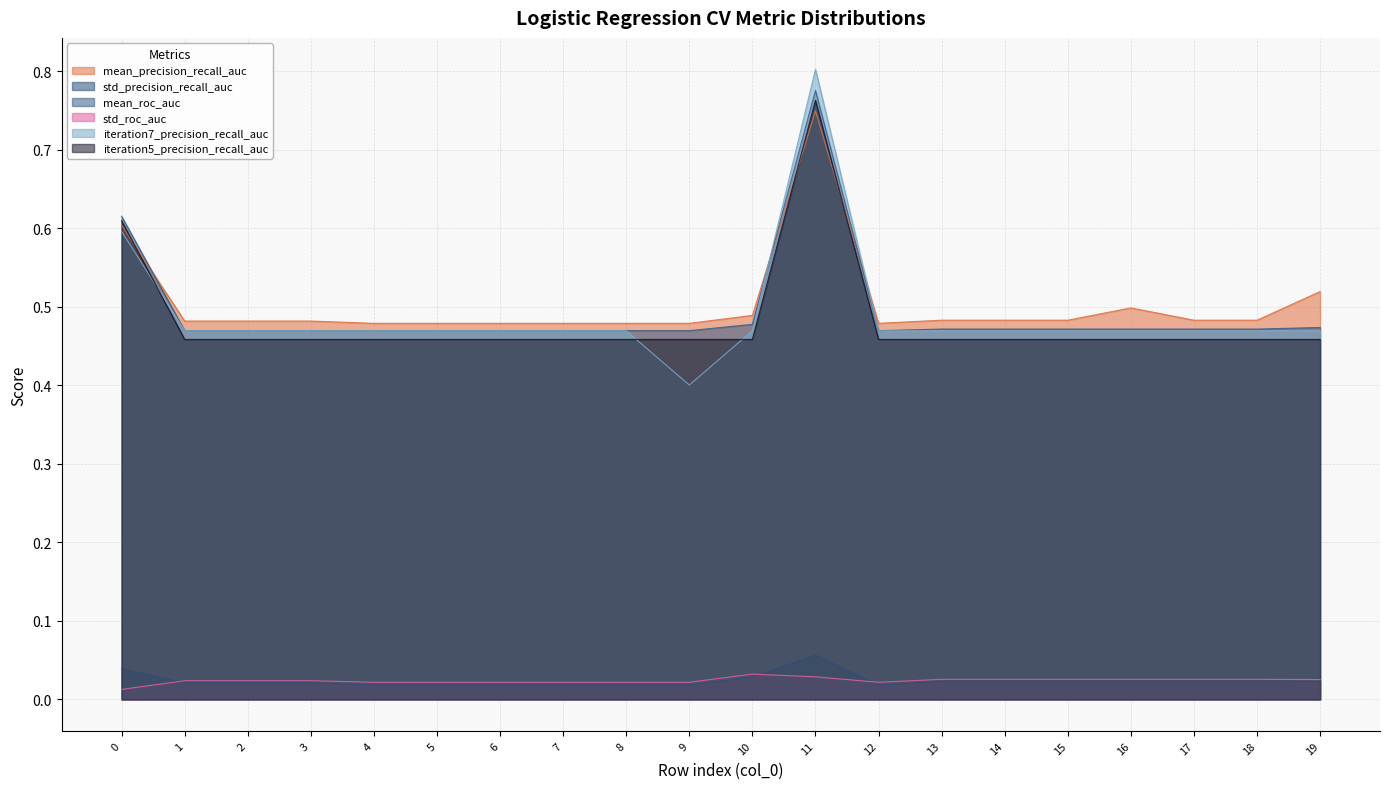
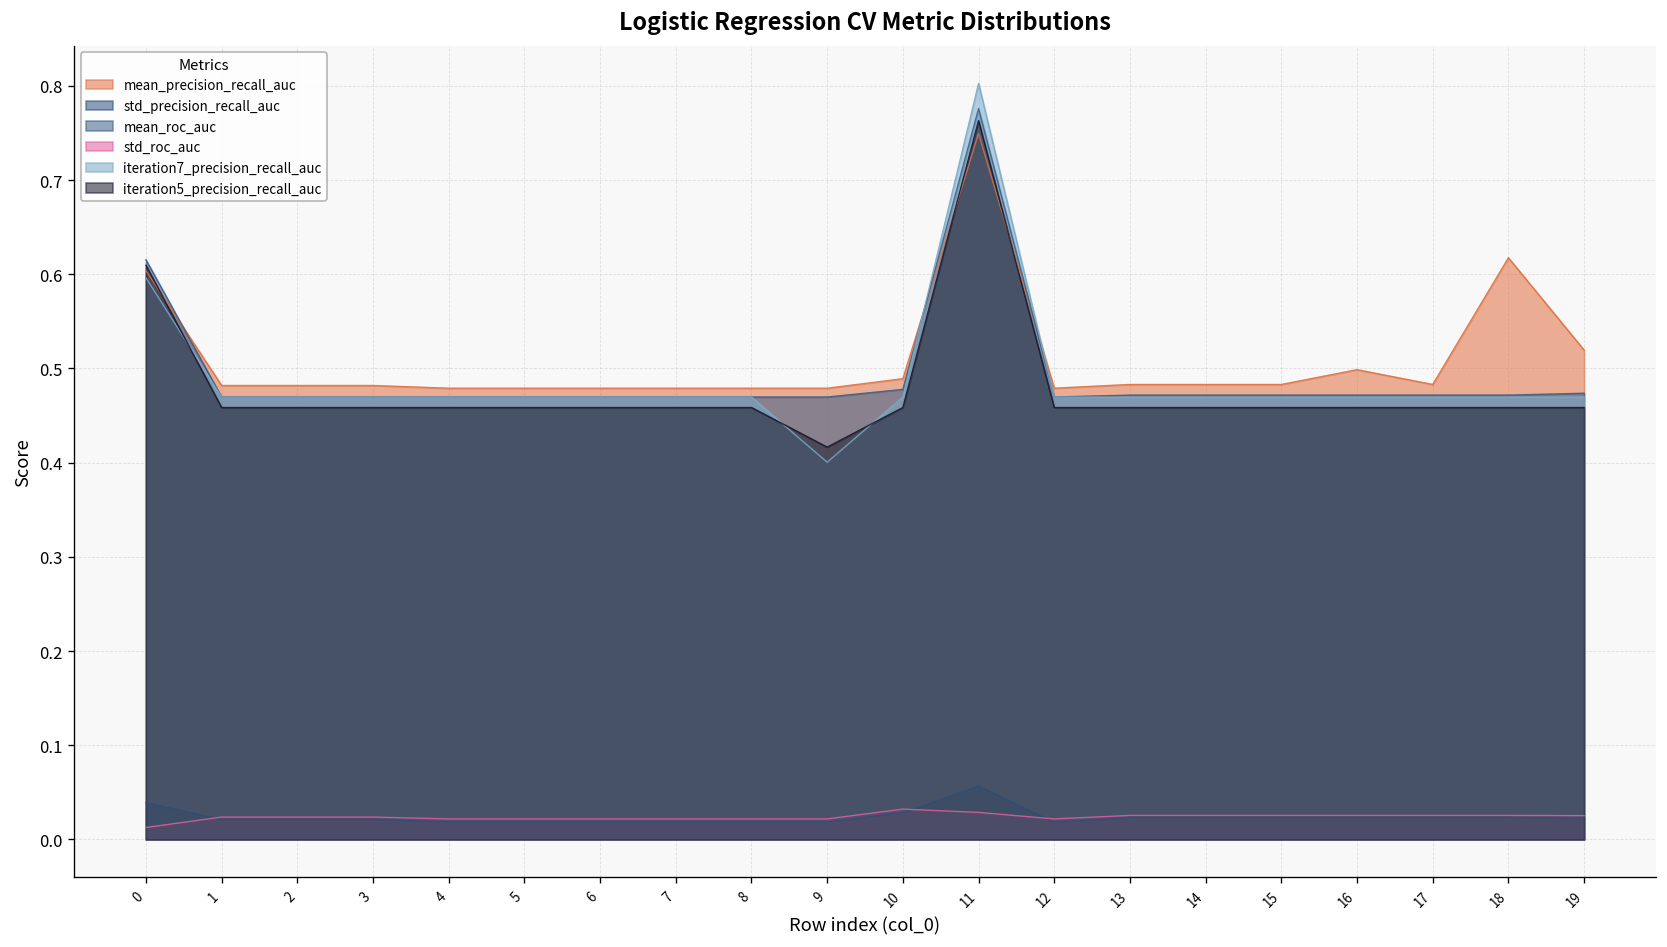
  {
    "mean_precision_recall_auc": {
      "0": 0.60,
      "1": 0.48,
      "2": 0.48,
      "3": 0.48,
      "4": 0.48,
      "5": 0.48,
      "6": 0.48,
      "7": 0.48,
      "8": 0.48,
      "9": 0.48,
      "10": 0.49,
      "11": 0.75,
      "12": 0.48,
      "13": 0.48,
      "14": 0.48,
      "15": 0.48,
      "16": 0.50,
      "17": 0.48,
-     "18": 0.48,
+     "18": 0.62,
      "19": 0.52
    },
    "std_roc_auc": {
      "0": 0.01,
      "4": 0.02,
      "5": 0.02,
      "6": 0.02,
      "7": 0.02,
      "8": 0.02,
      "9": 0.02,
      "10": 0.03,
      "11": 0.03,
      "12": 0.02
    },
    "iteration7_precision_recall_auc": {
      "0": 0.60,
      "9": 0.40,
      "10": 0.47,
      "11": 0.80,
      "19": 0.47
    },
    "iteration5_precision_recall_auc": {
      "0": 0.61,
      "1": 0.46,
      "2": 0.46,
      "3": 0.46,
      "4": 0.46,
      "5": 0.46,
      "6": 0.46,
      "7": 0.46,
      "8": 0.46,
-     "9": 0.46,
+     "9": 0.42,
      "10": 0.46,
      "11": 0.76,
      "12": 0.46,
      "13": 0.46,
      "14": 0.46,
      "15": 0.46,
      "16": 0.46,
      "17": 0.46,
      "18": 0.46,
      "19": 0.46
    }
  }
